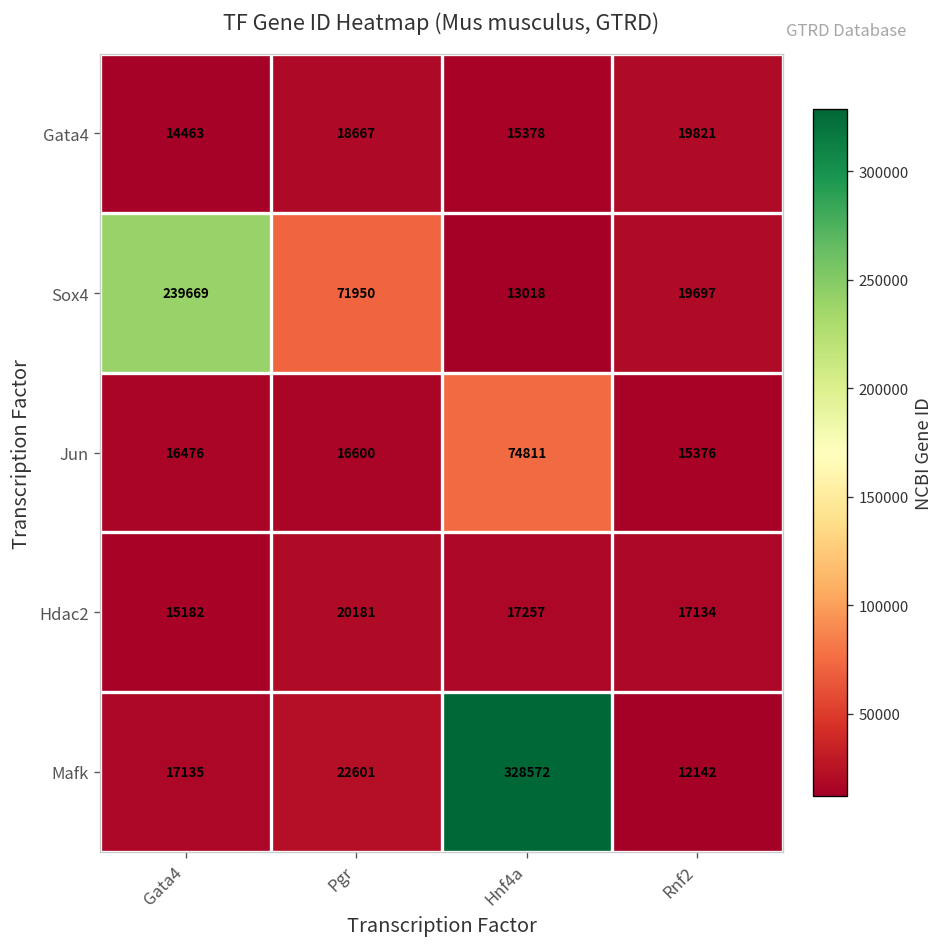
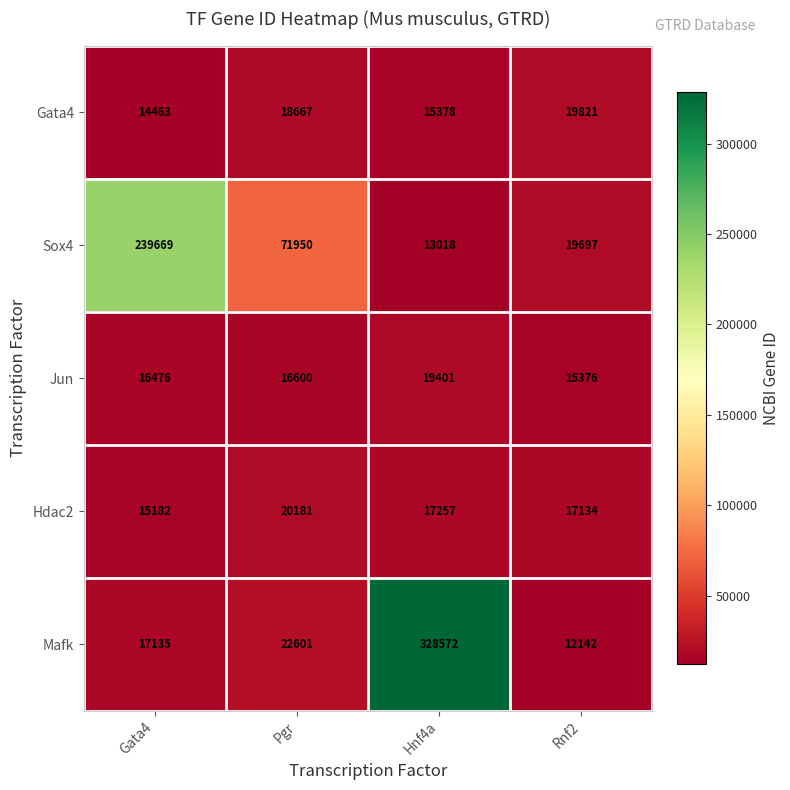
  {
    "Gata4": {
      "Gata4": 14463,
      "Pgr": 18667,
      "Hnf4a": 15378,
      "Rnf2": 19821
    },
    "Sox4": {
      "Gata4": 239669,
      "Pgr": 71950,
      "Hnf4a": 13018,
      "Rnf2": 19697
    },
    "Jun": {
      "Gata4": 16476,
      "Pgr": 16600,
-     "Hnf4a": 74811,
+     "Hnf4a": 19401,
      "Rnf2": 15376
    },
    "Hdac2": {
      "Gata4": 15182,
      "Pgr": 20181,
      "Hnf4a": 17257,
      "Rnf2": 17134
    },
    "Mafk": {
      "Gata4": 17135,
      "Pgr": 22601,
      "Hnf4a": 328572,
      "Rnf2": 12142
    }
  }
